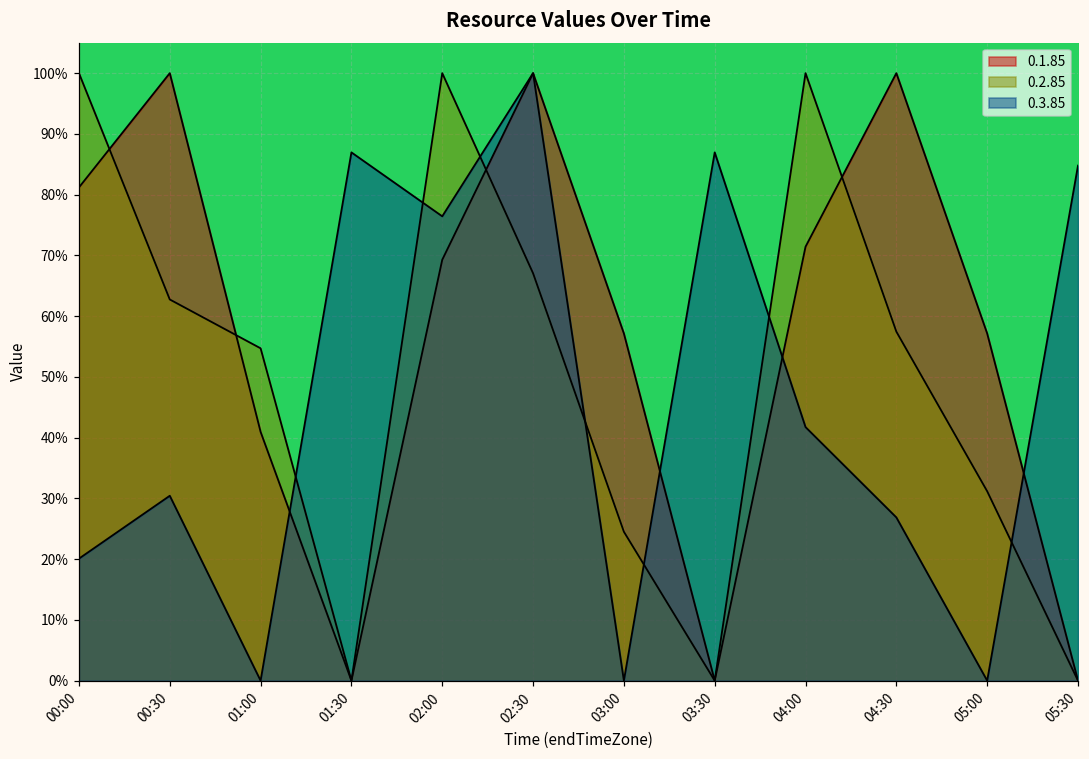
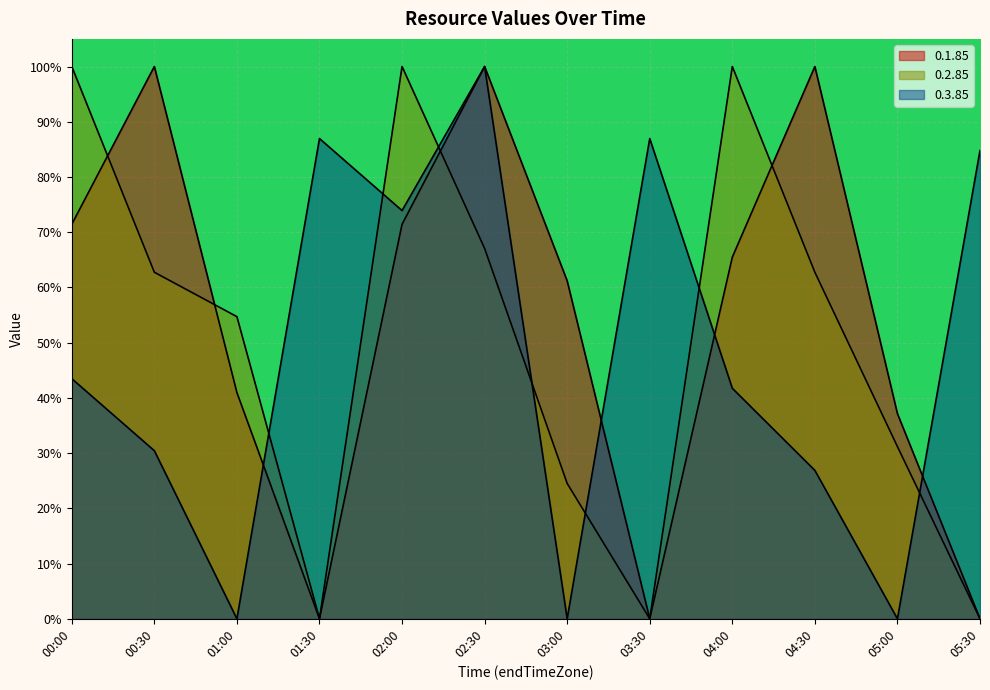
  {
    "0.1.85": {
-     "00:00": "81%",
+     "00:00": "71%",
      "00:30": "100%",
      "01:00": "41%",
-     "02:00": "69%",
-     "03:00": "57%",
-     "04:00": "71%",
+     "02:00": "71%",
+     "03:00": "61%",
+     "04:00": "65%",
      "04:30": "100%",
-     "05:00": "57%"
+     "05:00": "37%"
    },
    "0.2.85": {
      "00:00": "100%",
      "00:30": "63%",
      "01:00": "55%",
      "02:00": "100%",
      "02:30": "67%",
      "03:00": "25%",
      "04:00": "100%",
-     "04:30": "57%",
+     "04:30": "63%",
      "05:00": "31%"
    },
    "0.3.85": {
-     "00:00": "20%",
+     "00:00": "43%",
      "00:30": "30%",
      "01:00": "0%",
      "01:30": "87%",
-     "02:00": "76%",
+     "02:00": "74%",
      "03:00": "0%",
      "03:30": "87%",
      "04:00": "42%",
      "04:30": "27%",
      "05:00": "0%",
      "05:30": "85%"
    }
  }
